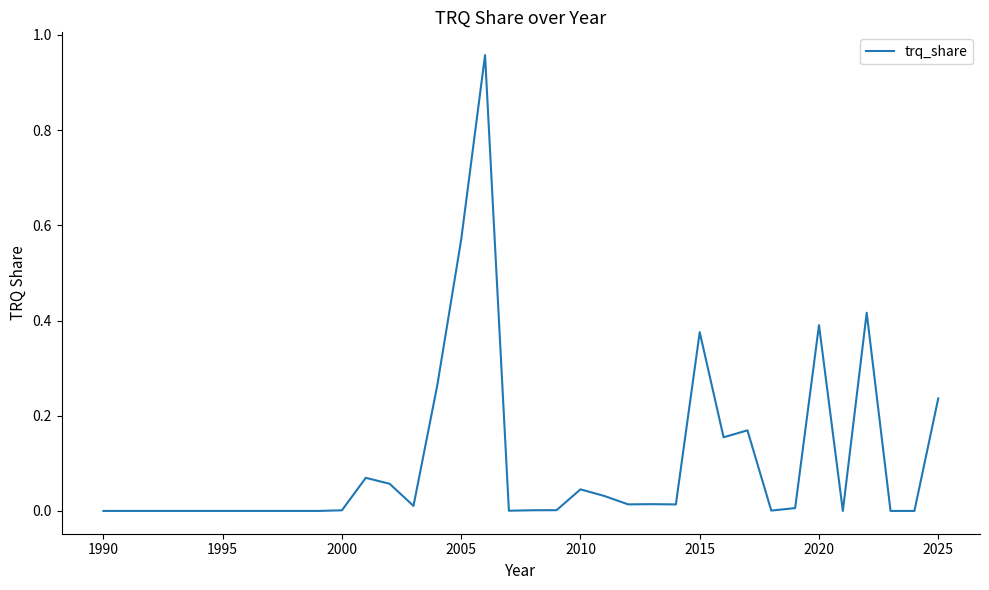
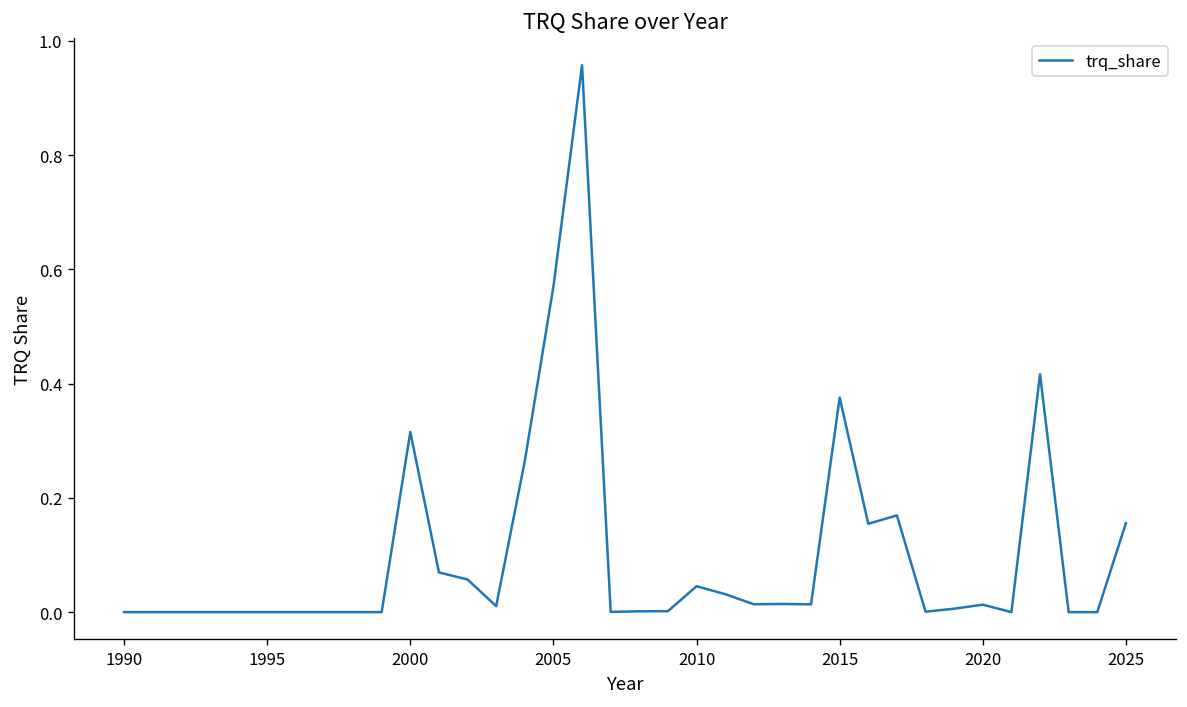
  {
    "1990": 0.00,
    "1995": 0.00,
-   "2000": 0.00,
+   "2000": 0.32,
    "2005": 0.57,
    "2010": 0.05,
    "2015": 0.38,
-   "2020": 0.39,
-   "2025": 0.24
+   "2020": 0.01,
+   "2025": 0.16
  }
